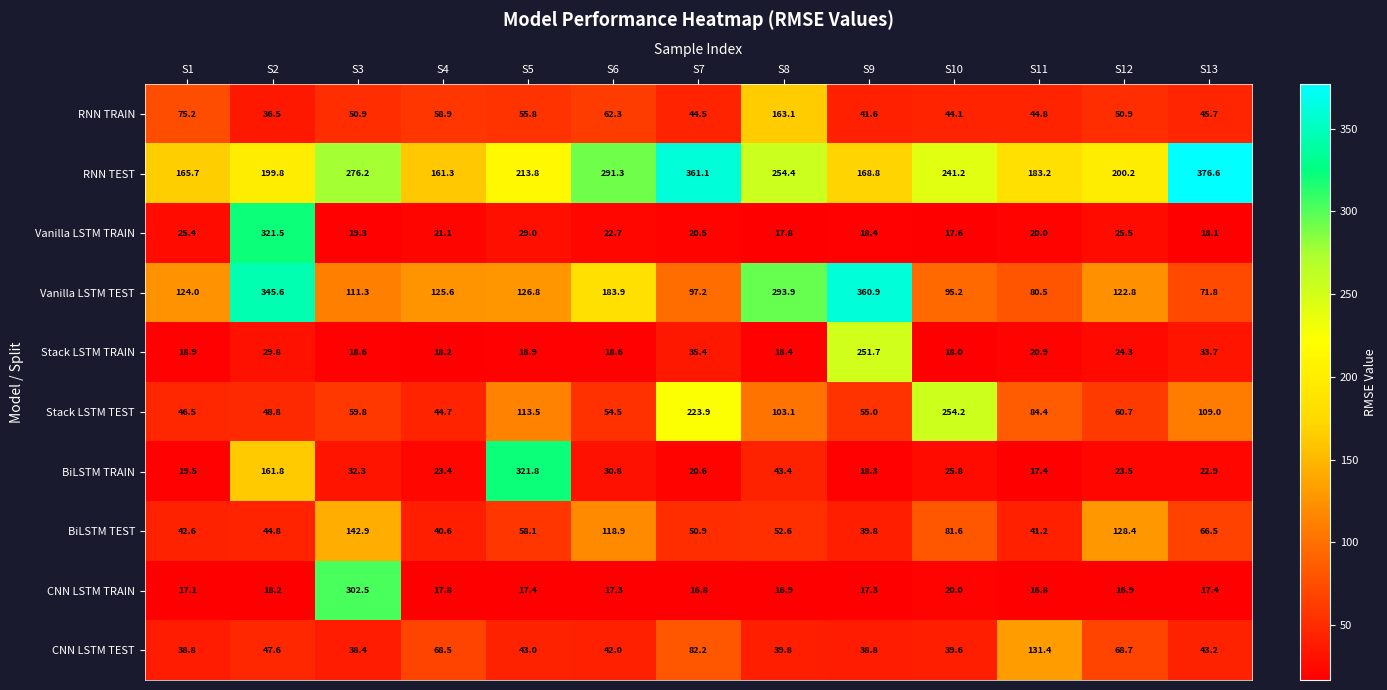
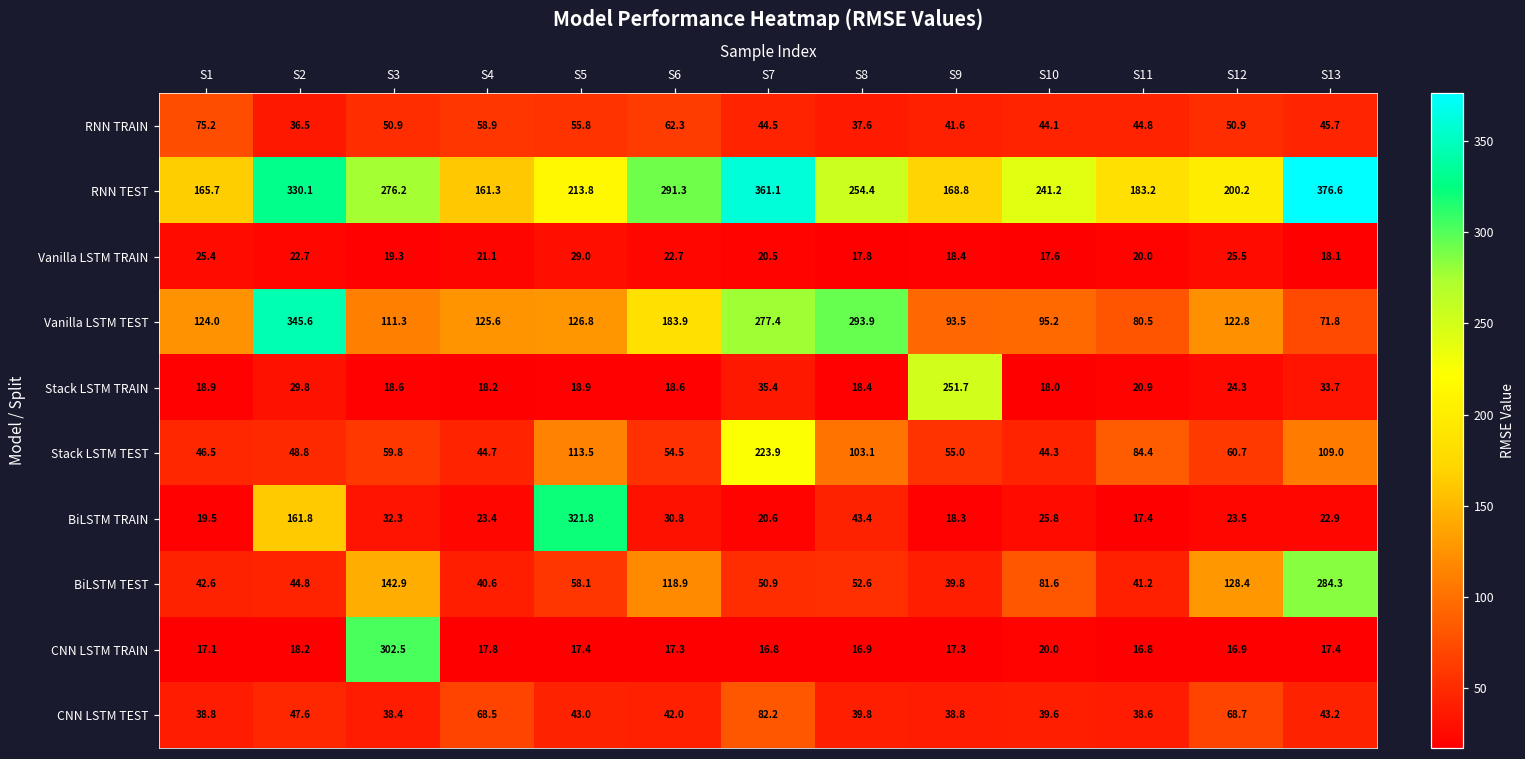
  {
    "RNN TRAIN": {
      "S1": 75.2,
      "S2": 36.5,
      "S3": 50.9,
      "S4": 58.9,
      "S5": 55.8,
      "S6": 62.3,
      "S7": 44.5,
-     "S8": 163.1,
+     "S8": 37.6,
      "S9": 41.6,
      "S10": 44.1,
      "S11": 44.8,
      "S12": 50.9,
      "S13": 45.7
    },
    "RNN TEST": {
      "S1": 165.7,
-     "S2": 199.8,
+     "S2": 330.1,
      "S3": 276.2,
      "S4": 161.3,
      "S5": 213.8,
      "S6": 291.3,
      "S7": 361.1,
      "S8": 254.4,
      "S9": 168.8,
      "S10": 241.2,
      "S11": 183.2,
      "S12": 200.2,
      "S13": 376.6
    },
    "Vanilla LSTM TRAIN": {
      "S1": 25.4,
-     "S2": 321.5,
+     "S2": 22.7,
      "S3": 19.3,
      "S4": 21.1,
      "S5": 29.0,
      "S6": 22.7,
      "S7": 20.5,
      "S8": 17.8,
      "S9": 18.4,
      "S10": 17.6,
      "S11": 20.0,
      "S12": 25.5,
      "S13": 18.1
    },
    "Vanilla LSTM TEST": {
      "S1": 124.0,
      "S2": 345.6,
      "S3": 111.3,
      "S4": 125.6,
      "S5": 126.8,
      "S6": 183.9,
-     "S7": 97.2,
+     "S7": 277.4,
      "S8": 293.9,
-     "S9": 360.9,
+     "S9": 93.5,
      "S10": 95.2,
      "S11": 80.5,
      "S12": 122.8,
      "S13": 71.8
    },
    "Stack LSTM TRAIN": {
      "S1": 18.9,
      "S2": 29.8,
      "S3": 18.6,
      "S4": 18.2,
      "S5": 18.9,
      "S6": 18.6,
      "S7": 35.4,
      "S8": 18.4,
      "S9": 251.7,
      "S10": 18.0,
      "S11": 20.9,
      "S12": 24.3,
      "S13": 33.7
    },
    "Stack LSTM TEST": {
      "S1": 46.5,
      "S2": 48.8,
      "S3": 59.8,
      "S4": 44.7,
      "S5": 113.5,
      "S6": 54.5,
      "S7": 223.9,
      "S8": 103.1,
      "S9": 55.0,
-     "S10": 254.2,
+     "S10": 44.3,
      "S11": 84.4,
      "S12": 60.7,
      "S13": 109.0
    },
    "BiLSTM TRAIN": {
      "S1": 19.5,
      "S2": 161.8,
      "S3": 32.3,
      "S4": 23.4,
      "S5": 321.8,
      "S6": 30.8,
      "S7": 20.6,
      "S8": 43.4,
      "S9": 18.3,
      "S10": 25.8,
      "S11": 17.4,
      "S12": 23.5,
      "S13": 22.9
    },
    "BiLSTM TEST": {
      "S1": 42.6,
      "S2": 44.8,
      "S3": 142.9,
      "S4": 40.6,
      "S5": 58.1,
      "S6": 118.9,
      "S7": 50.9,
      "S8": 52.6,
      "S9": 39.8,
      "S10": 81.6,
      "S11": 41.2,
      "S12": 128.4,
-     "S13": 66.5
+     "S13": 284.3
    },
    "CNN LSTM TRAIN": {
      "S1": 17.1,
      "S2": 18.2,
      "S3": 302.5,
      "S4": 17.8,
      "S5": 17.4,
      "S6": 17.3,
      "S7": 16.8,
      "S8": 16.9,
      "S9": 17.3,
      "S10": 20.0,
      "S11": 16.8,
      "S12": 16.9,
      "S13": 17.4
    },
    "CNN LSTM TEST": {
      "S1": 38.8,
      "S2": 47.6,
      "S3": 38.4,
      "S4": 68.5,
      "S5": 43.0,
      "S6": 42.0,
      "S7": 82.2,
      "S8": 39.8,
      "S9": 38.8,
      "S10": 39.6,
-     "S11": 131.4,
+     "S11": 38.6,
      "S12": 68.7,
      "S13": 43.2
    }
  }
